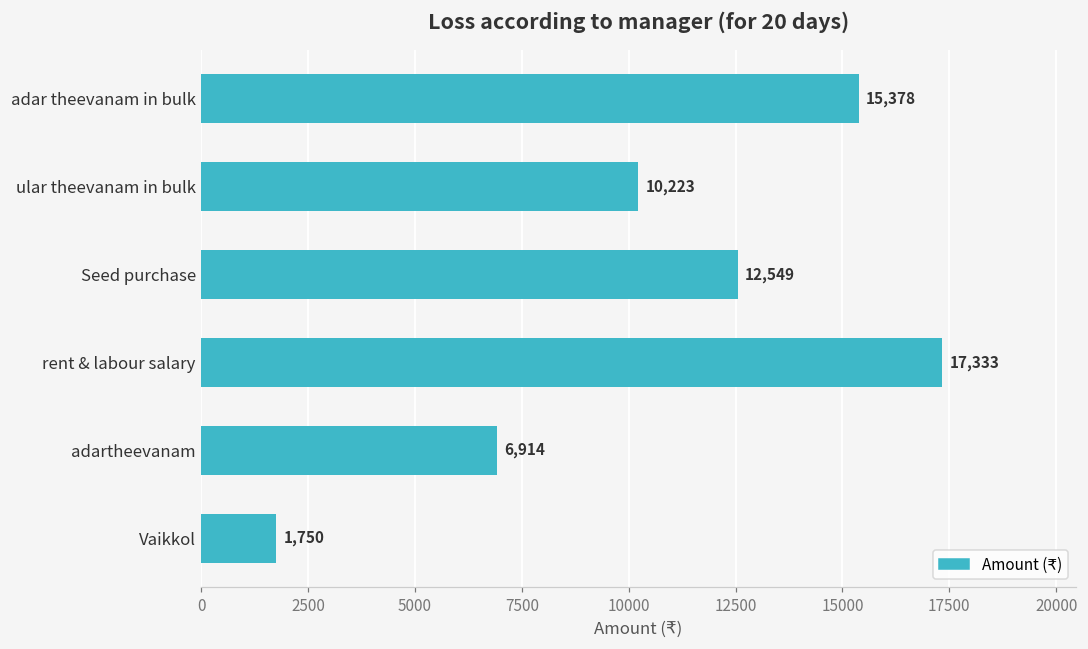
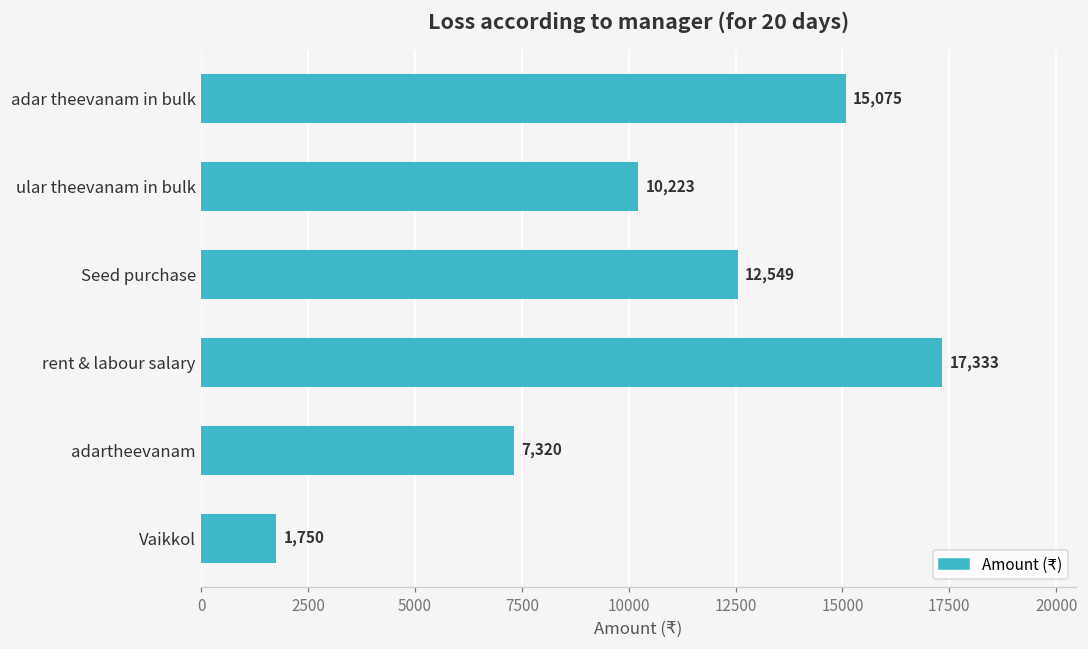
  {
-   "adar theevanam in bulk": "15,378",
+   "adar theevanam in bulk": "15,075",
    "ular theevanam in bulk": "10,223",
    "Seed purchase": "12,549",
    "rent & labour salary": "17,333",
-   "adartheevanam": "6,914",
+   "adartheevanam": "7,320",
    "Vaikkol": "1,750"
  }
